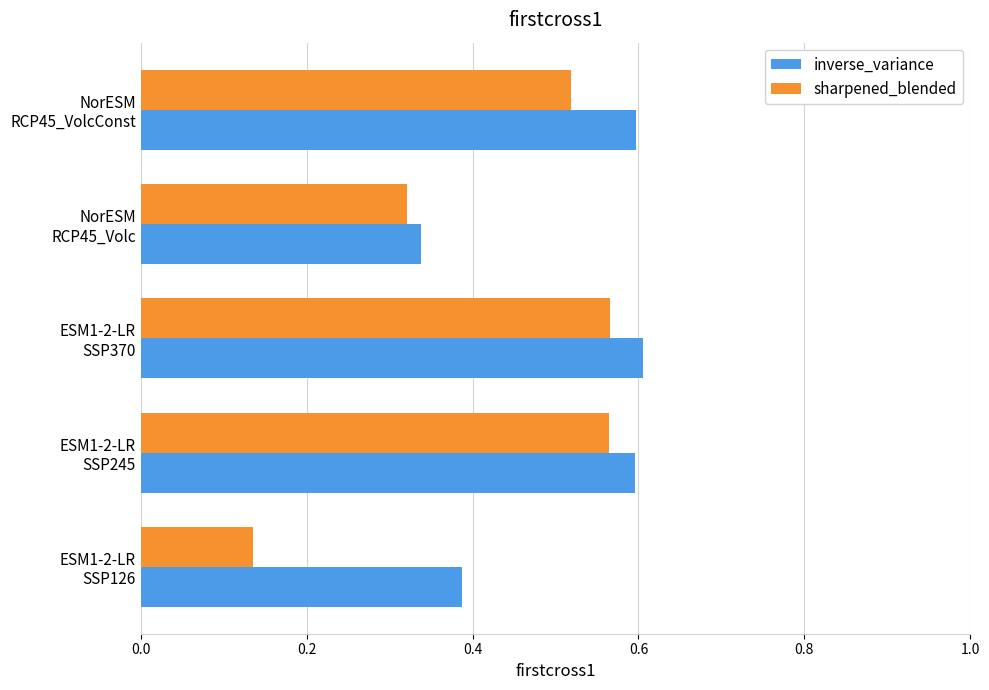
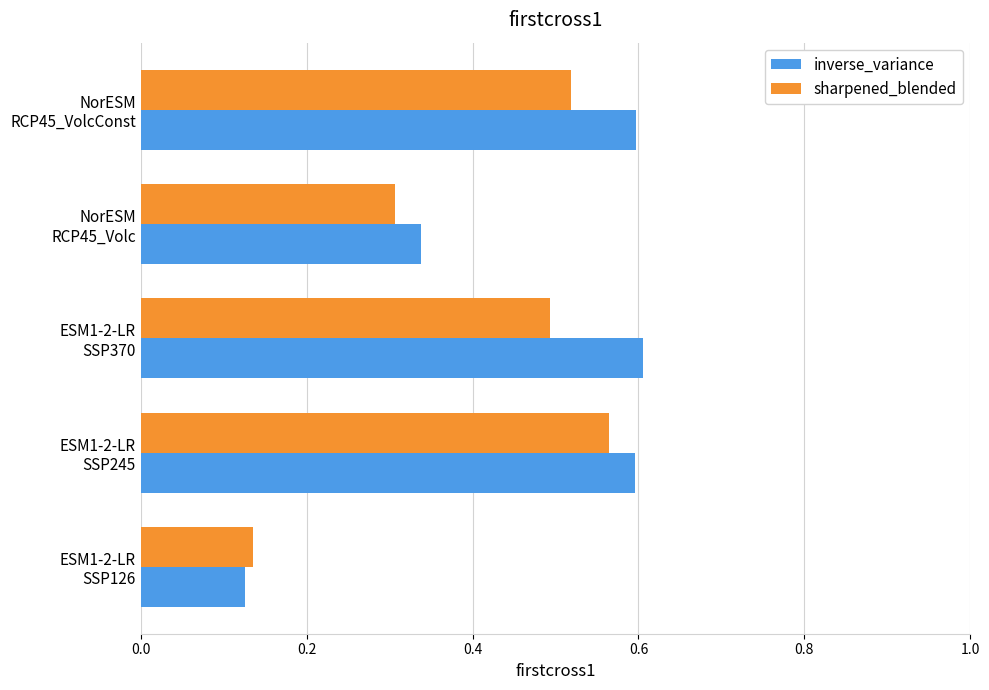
  {
    "inverse_variance": {
      "NorESM RCP45_VolcConst": 0.60,
      "NorESM RCP45_Volc": 0.34,
      "ESM1-2-LR SSP370": 0.60,
      "ESM1-2-LR SSP245": 0.60,
-     "ESM1-2-LR SSP126": 0.39
+     "ESM1-2-LR SSP126": 0.13
    },
    "sharpened_blended": {
      "NorESM RCP45_VolcConst": 0.52,
-     "NorESM RCP45_Volc": 0.32,
-     "ESM1-2-LR SSP370": 0.57,
+     "NorESM RCP45_Volc": 0.31,
+     "ESM1-2-LR SSP370": 0.49,
      "ESM1-2-LR SSP245": 0.56,
      "ESM1-2-LR SSP126": 0.14
    }
  }
